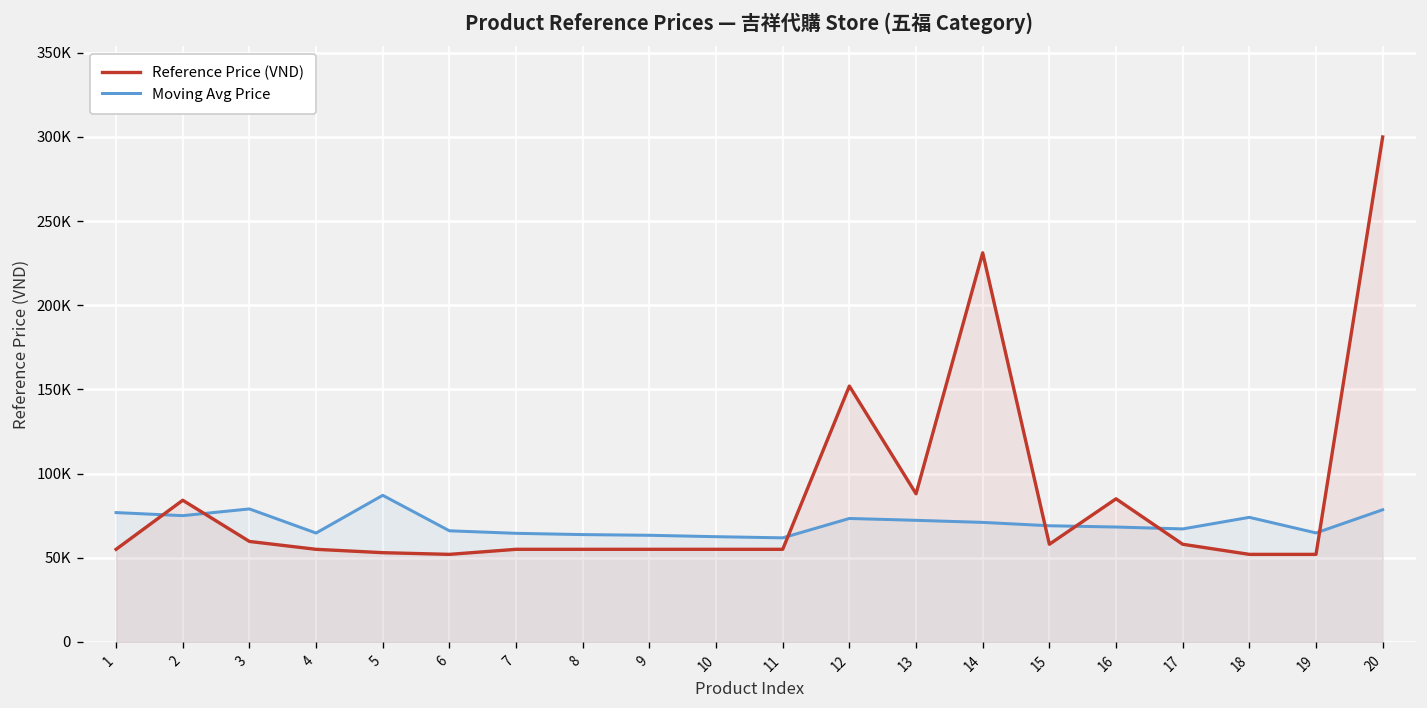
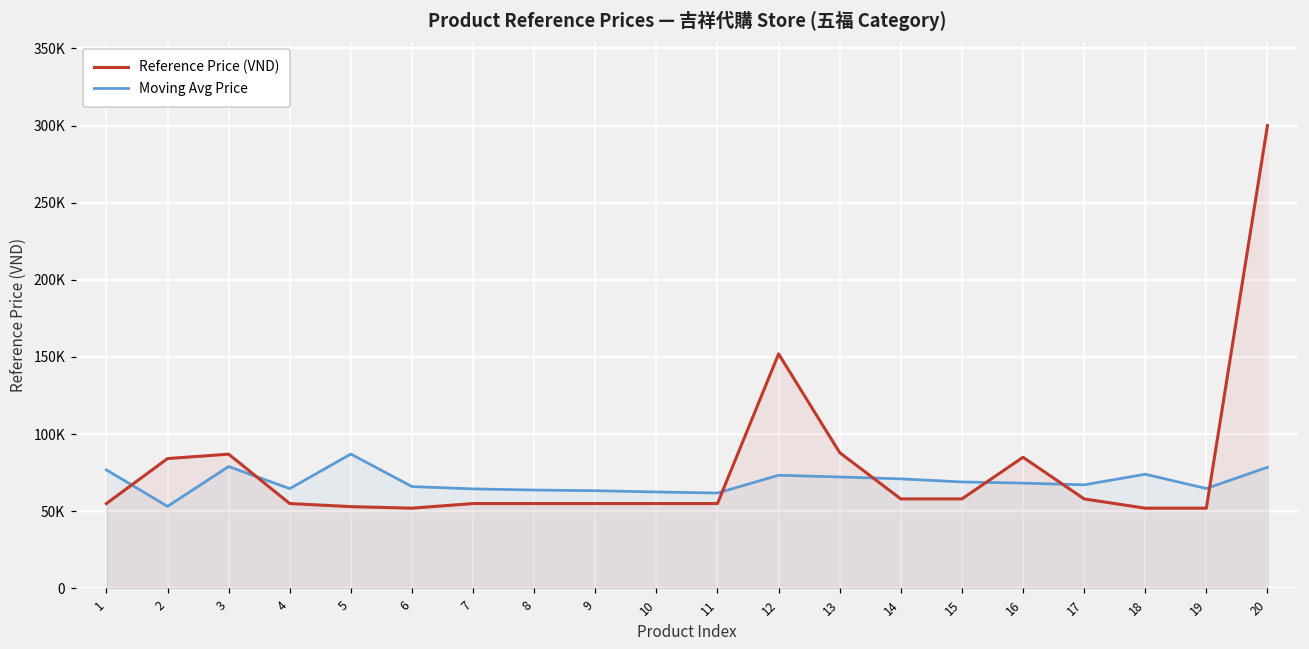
  {
    "Reference Price (VND)": {
      "1": 55000,
      "2": 84000,
-     "3": 60000,
+     "3": 87000,
      "4": 55000,
      "5": 53000,
      "6": 52000,
      "7": 55000,
      "8": 55000,
      "9": 55000,
      "10": 55000,
      "11": 55000,
      "12": 152000,
      "13": 88000,
-     "14": 231000,
+     "14": 58000,
      "15": 58000,
      "16": 85000,
      "17": 58000,
      "18": 52000,
      "19": 52000,
      "20": 300000
    },
    "Moving Avg Price": {
      "1": 77000,
-     "2": 75000,
+     "2": 53000,
      "3": 79000,
      "4": 65000,
      "5": 87000,
      "6": 66000,
      "7": 65000,
      "8": 64000,
      "9": 63000,
      "10": 63000,
      "11": 62000,
      "12": 73000,
      "13": 72000,
      "14": 71000,
      "15": 69000,
      "16": 68000,
      "17": 67000,
      "18": 74000,
      "19": 65000,
      "20": 79000
    }
  }
